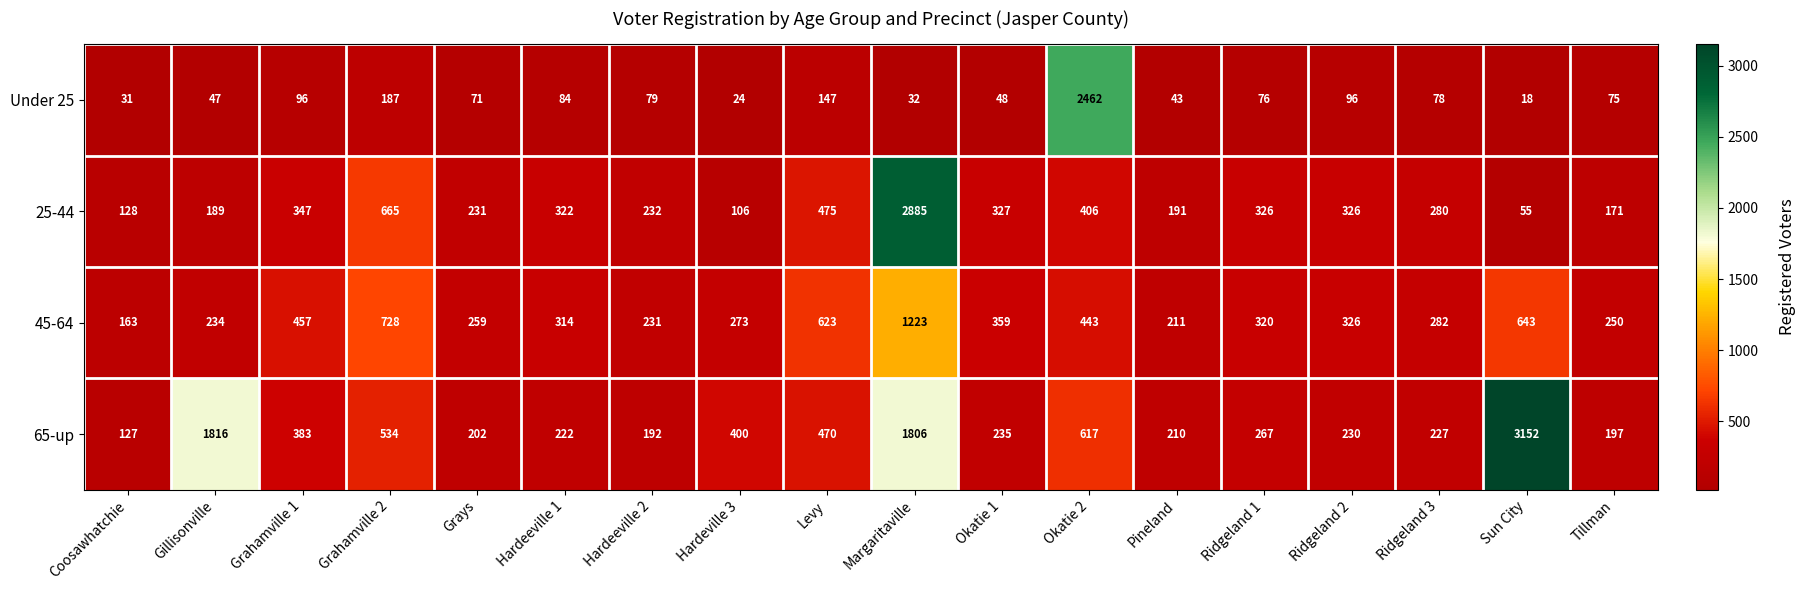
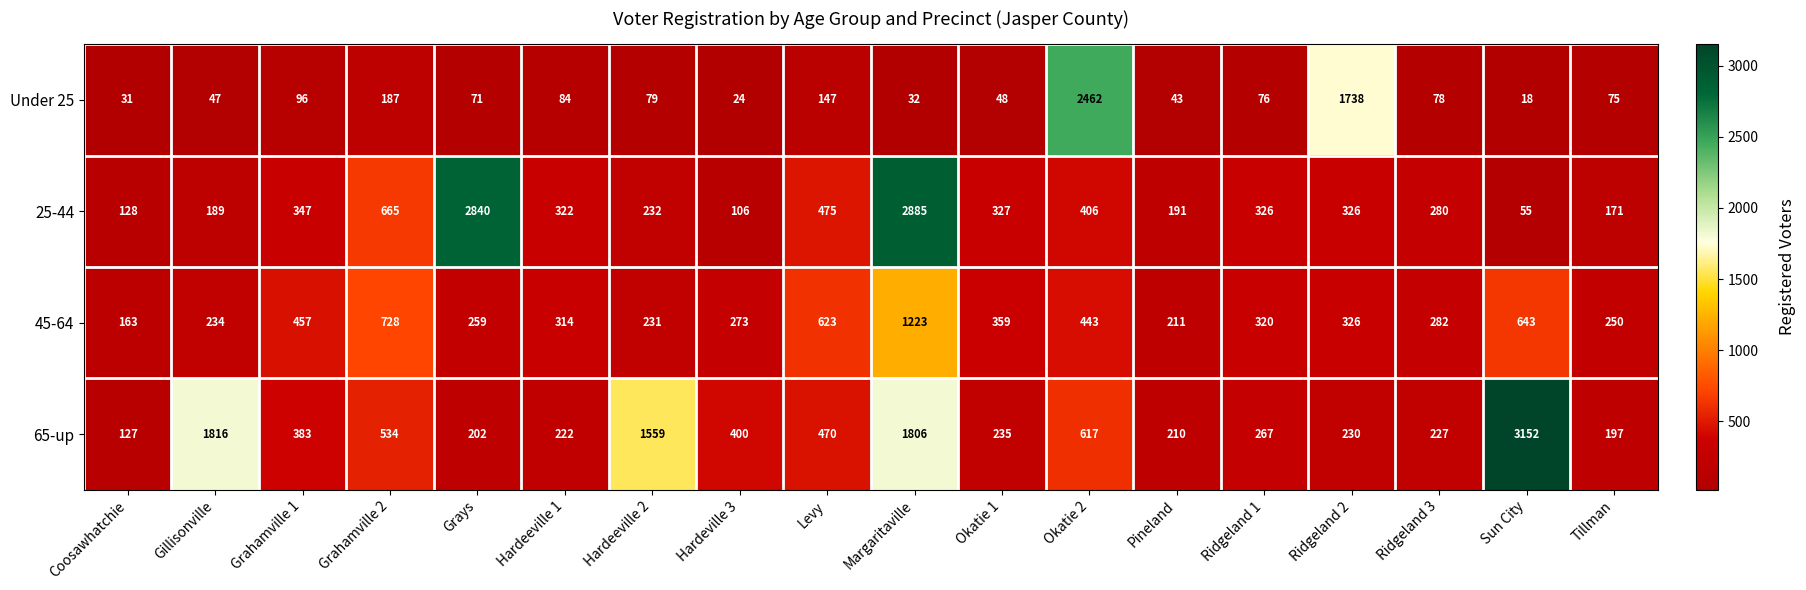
  {
    "Under 25": {
      "Coosawhatchie": 31,
      "Gillisonville": 47,
      "Grahamville 1": 96,
      "Grahamville 2": 187,
      "Grays": 71,
      "Hardeeville 1": 84,
      "Hardeeville 2": 79,
      "Hardeville 3": 24,
      "Levy": 147,
      "Margaritaville": 32,
      "Okatie 1": 48,
      "Okatie 2": 2462,
      "Pineland": 43,
      "Ridgeland 1": 76,
-     "Ridgeland 2": 96,
+     "Ridgeland 2": 1738,
      "Ridgeland 3": 78,
      "Sun City": 18,
      "Tillman": 75
    },
    "25-44": {
      "Coosawhatchie": 128,
      "Gillisonville": 189,
      "Grahamville 1": 347,
      "Grahamville 2": 665,
-     "Grays": 231,
+     "Grays": 2840,
      "Hardeeville 1": 322,
      "Hardeeville 2": 232,
      "Hardeville 3": 106,
      "Levy": 475,
      "Margaritaville": 2885,
      "Okatie 1": 327,
      "Okatie 2": 406,
      "Pineland": 191,
      "Ridgeland 1": 326,
      "Ridgeland 2": 326,
      "Ridgeland 3": 280,
      "Sun City": 55,
      "Tillman": 171
    },
    "45-64": {
      "Coosawhatchie": 163,
      "Gillisonville": 234,
      "Grahamville 1": 457,
      "Grahamville 2": 728,
      "Grays": 259,
      "Hardeeville 1": 314,
      "Hardeeville 2": 231,
      "Hardeville 3": 273,
      "Levy": 623,
      "Margaritaville": 1223,
      "Okatie 1": 359,
      "Okatie 2": 443,
      "Pineland": 211,
      "Ridgeland 1": 320,
      "Ridgeland 2": 326,
      "Ridgeland 3": 282,
      "Sun City": 643,
      "Tillman": 250
    },
    "65-up": {
      "Coosawhatchie": 127,
      "Gillisonville": 1816,
      "Grahamville 1": 383,
      "Grahamville 2": 534,
      "Grays": 202,
      "Hardeeville 1": 222,
-     "Hardeeville 2": 192,
+     "Hardeeville 2": 1559,
      "Hardeville 3": 400,
      "Levy": 470,
      "Margaritaville": 1806,
      "Okatie 1": 235,
      "Okatie 2": 617,
      "Pineland": 210,
      "Ridgeland 1": 267,
      "Ridgeland 2": 230,
      "Ridgeland 3": 227,
      "Sun City": 3152,
      "Tillman": 197
    }
  }
